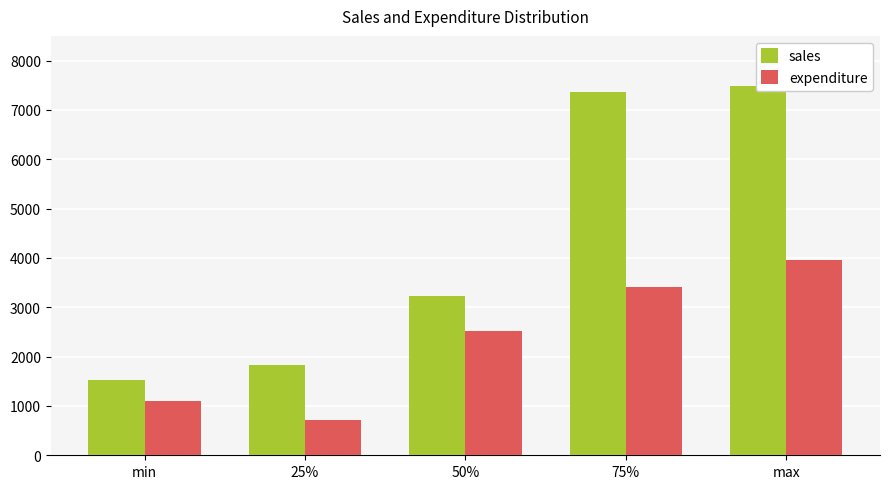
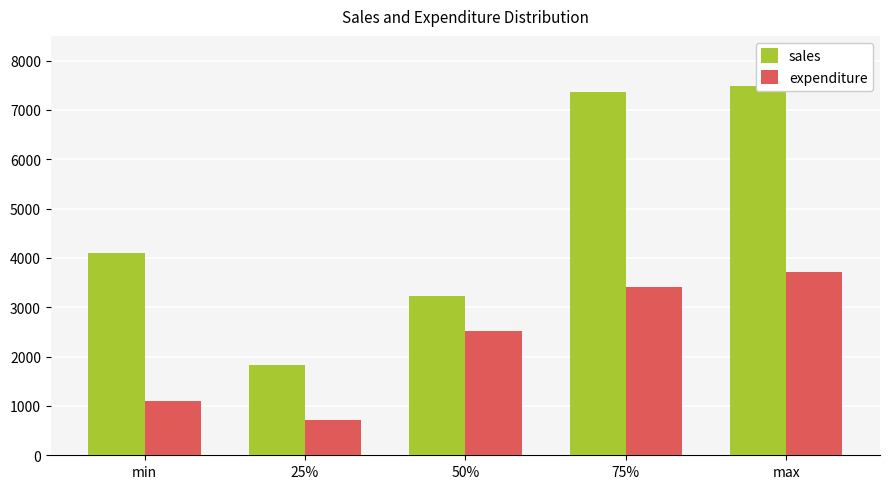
  {
    "sales": {
-     "min": 1500,
+     "min": 4100,
      "25%": 1800,
      "50%": 3200,
      "75%": 7400
    },
    "expenditure": {
      "min": 1100,
      "25%": 700,
      "50%": 2500,
      "75%": 3400,
-     "max": 4000
+     "max": 3700
    }
  }
